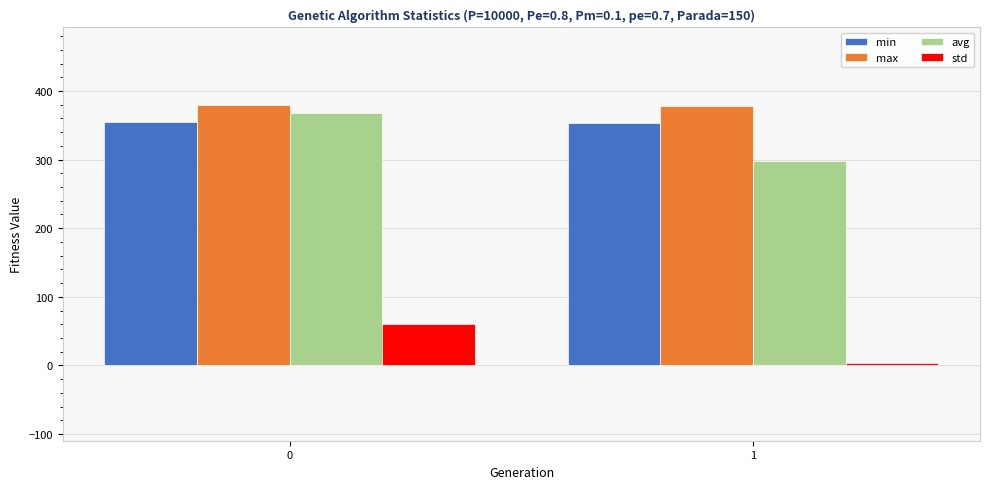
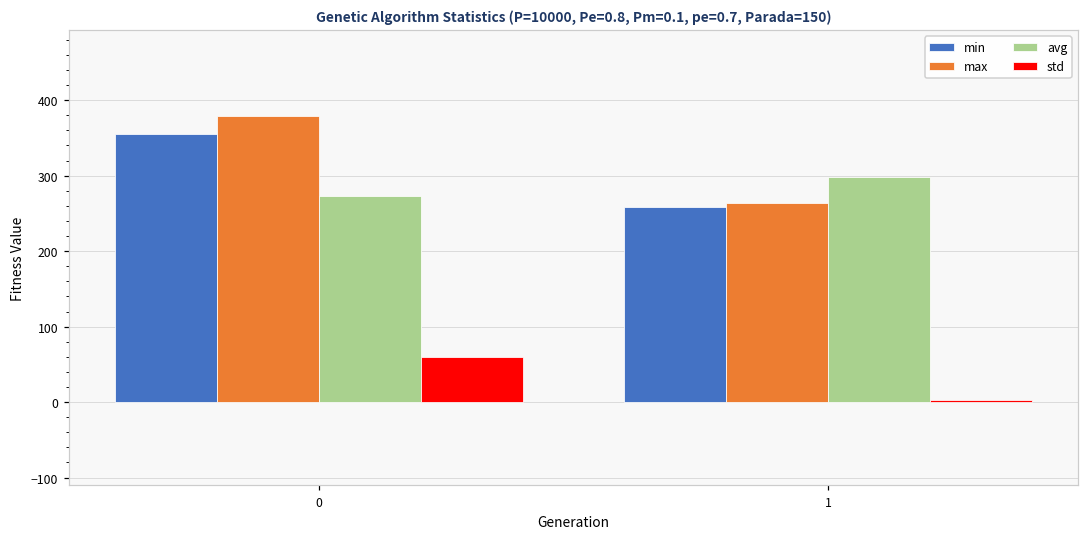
  {
    "min": {
      "0": 350,
-     "1": 350
+     "1": 260
    },
    "max": {
      "0": 380,
-     "1": 380
+     "1": 260
    },
    "avg": {
-     "0": 370,
+     "0": 270,
      "1": 300
    },
    "std": {
      "0": 60
    }
  }
